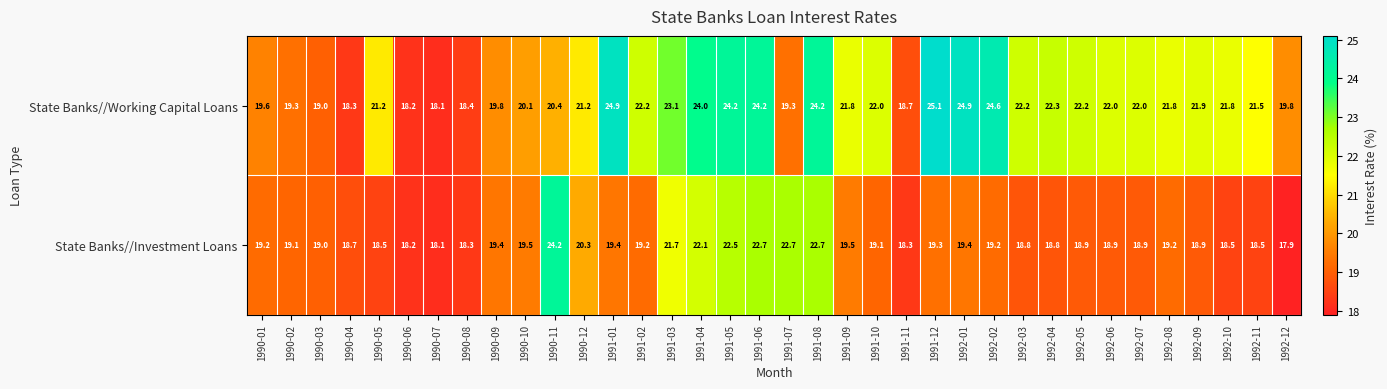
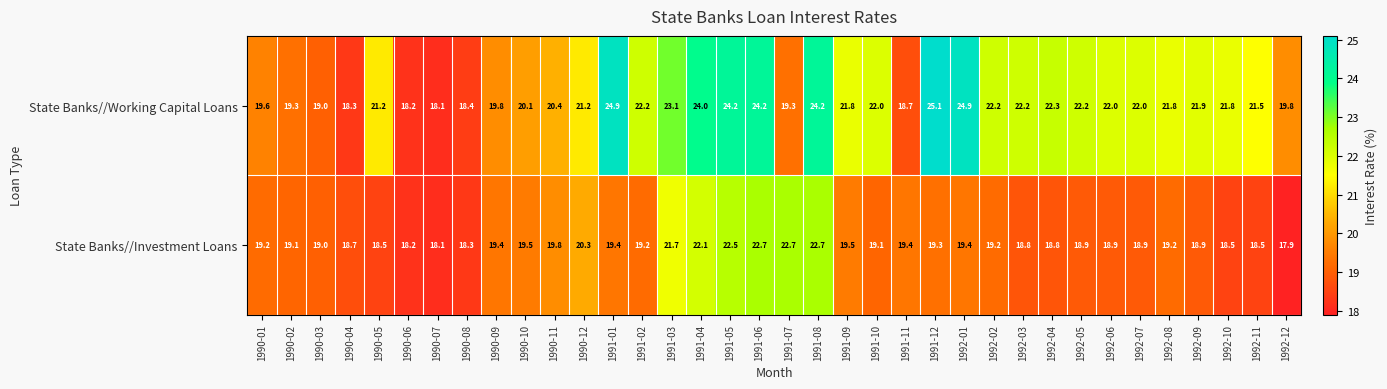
  {
    "State Banks//Working Capital Loans": {
      "1990-01": 19.6,
      "1990-02": 19.3,
      "1990-03": 19.0,
      "1990-04": 18.3,
      "1990-05": 21.2,
      "1990-06": 18.2,
      "1990-07": 18.1,
      "1990-08": 18.4,
      "1990-09": 19.8,
      "1990-10": 20.1,
      "1990-11": 20.4,
      "1990-12": 21.2,
      "1991-01": 24.9,
      "1991-02": 22.2,
      "1991-03": 23.1,
      "1991-04": 24.0,
      "1991-05": 24.2,
      "1991-06": 24.2,
      "1991-07": 19.3,
      "1991-08": 24.2,
      "1991-09": 21.8,
      "1991-10": 22.0,
      "1991-11": 18.7,
      "1991-12": 25.1,
      "1992-01": 24.9,
-     "1992-02": 24.6,
+     "1992-02": 22.2,
      "1992-03": 22.2,
      "1992-04": 22.3,
      "1992-05": 22.2,
      "1992-06": 22.0,
      "1992-07": 22.0,
      "1992-08": 21.8,
      "1992-09": 21.9,
      "1992-10": 21.8,
      "1992-11": 21.5,
      "1992-12": 19.8
    },
    "State Banks//Investment Loans": {
      "1990-01": 19.2,
      "1990-02": 19.1,
      "1990-03": 19.0,
      "1990-04": 18.7,
      "1990-05": 18.5,
      "1990-06": 18.2,
      "1990-07": 18.1,
      "1990-08": 18.3,
      "1990-09": 19.4,
      "1990-10": 19.5,
-     "1990-11": 24.2,
+     "1990-11": 19.8,
      "1990-12": 20.3,
      "1991-01": 19.4,
      "1991-02": 19.2,
      "1991-03": 21.7,
      "1991-04": 22.1,
      "1991-05": 22.5,
      "1991-06": 22.7,
      "1991-07": 22.7,
      "1991-08": 22.7,
      "1991-09": 19.5,
      "1991-10": 19.1,
-     "1991-11": 18.3,
+     "1991-11": 19.4,
      "1991-12": 19.3,
      "1992-01": 19.4,
      "1992-02": 19.2,
      "1992-03": 18.8,
      "1992-04": 18.8,
      "1992-05": 18.9,
      "1992-06": 18.9,
      "1992-07": 18.9,
      "1992-08": 19.2,
      "1992-09": 18.9,
      "1992-10": 18.5,
      "1992-11": 18.5,
      "1992-12": 17.9
    }
  }
